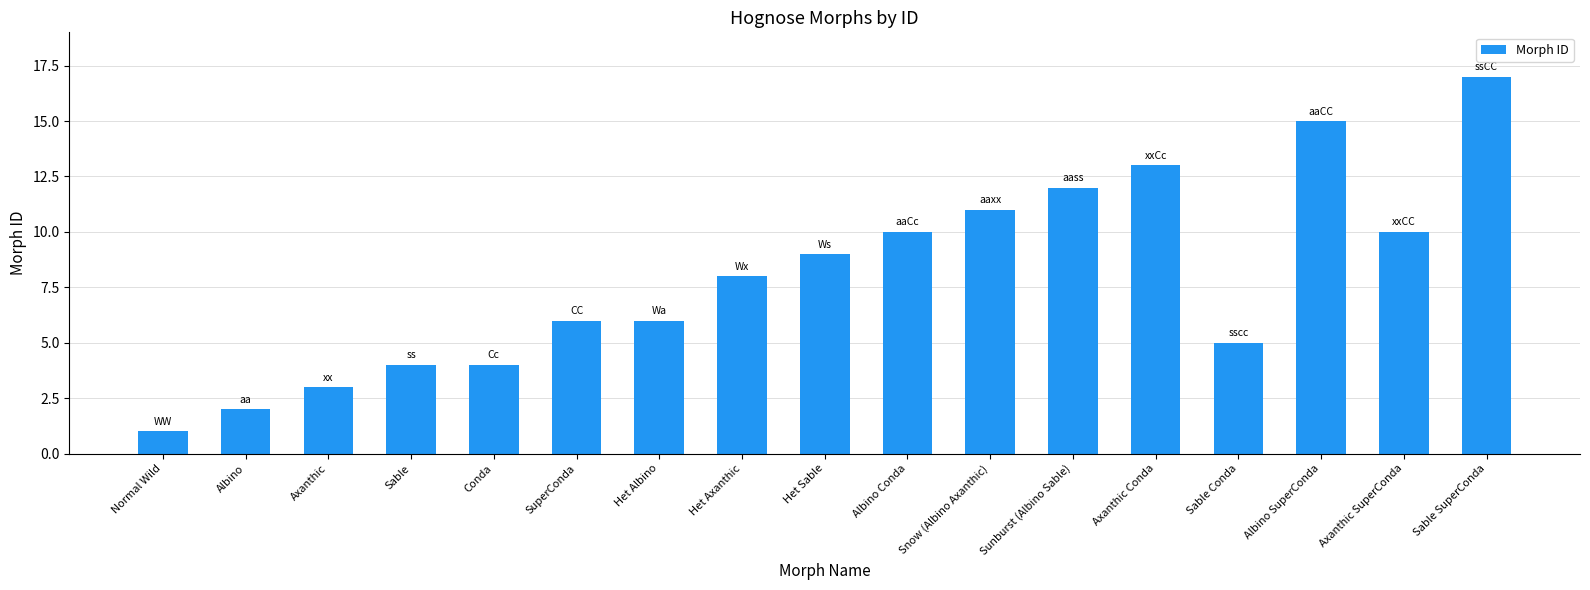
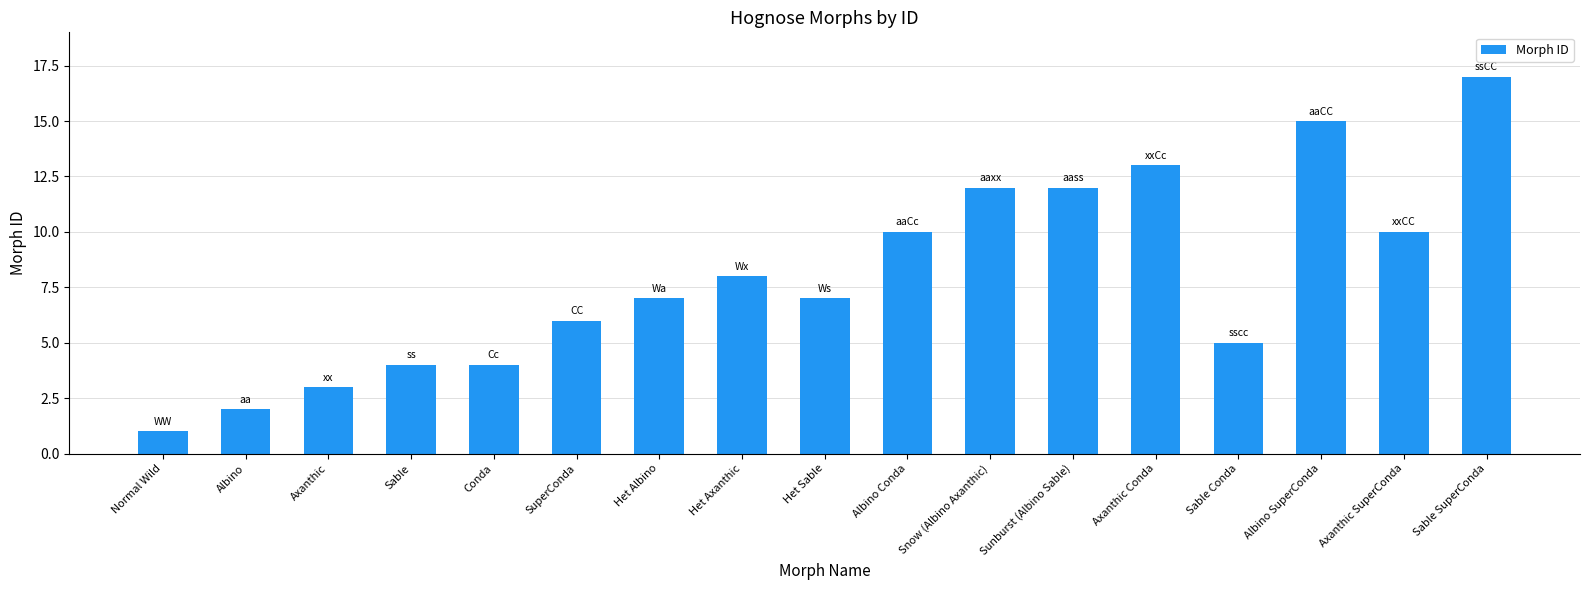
  {
    "Normal Wild": 1,
    "Albino": 2,
    "Axanthic": 3,
    "Sable": 4,
    "Conda": 4,
    "SuperConda": 6,
-   "Het Albino": 6,
+   "Het Albino": 7,
    "Het Axanthic": 8,
-   "Het Sable": 9,
+   "Het Sable": 7,
    "Albino Conda": 10,
-   "Snow (Albino Axanthic)": 11,
+   "Snow (Albino Axanthic)": 12,
    "Sunburst (Albino Sable)": 12,
    "Axanthic Conda": 13,
    "Sable Conda": 5,
    "Albino SuperConda": 15,
    "Axanthic SuperConda": 10,
    "Sable SuperConda": 17
  }
